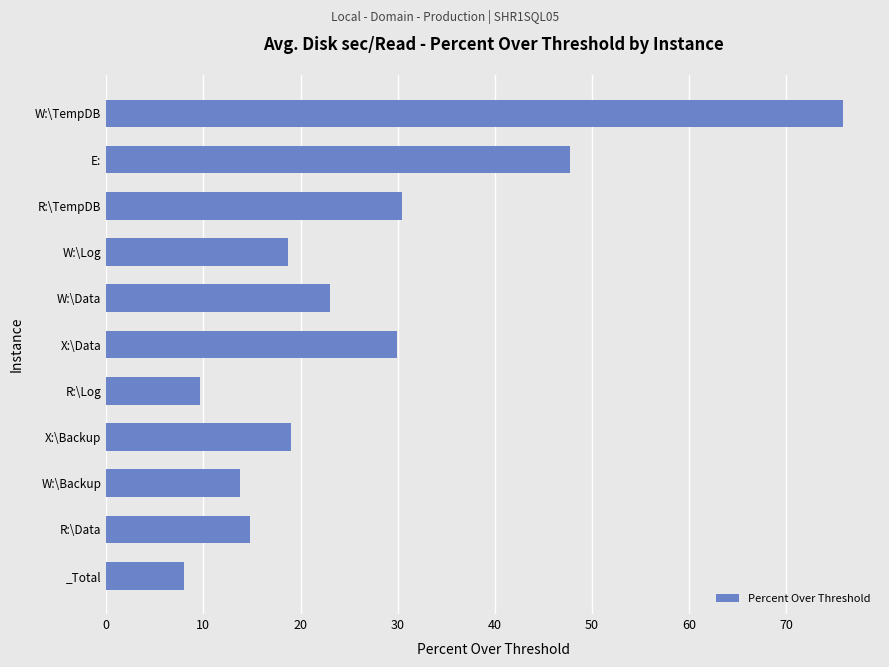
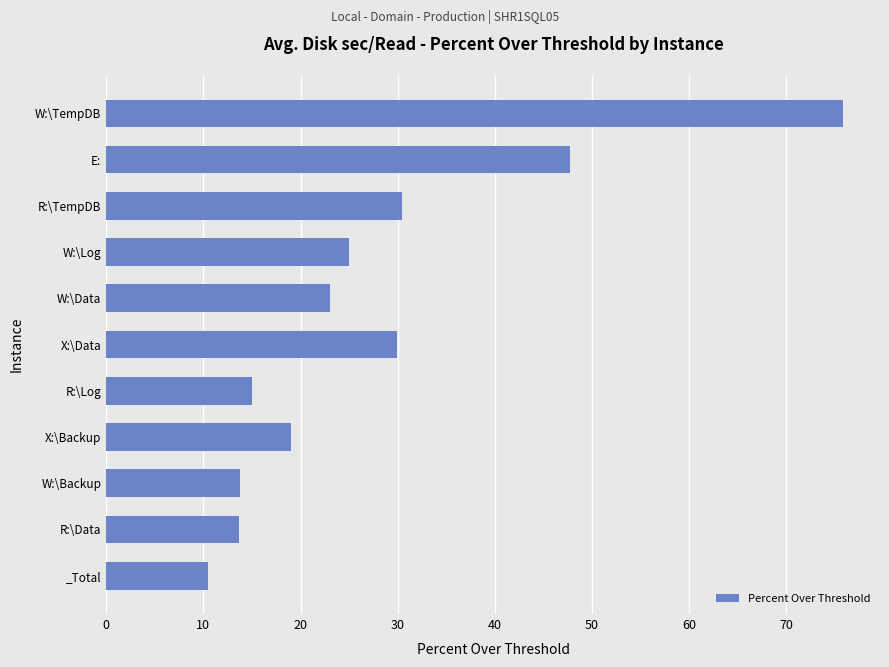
  {
    "W:\\TempDB": 76,
    "E:": 48,
    "R:\\TempDB": 30,
-   "W:\\Log": 19,
+   "W:\\Log": 25,
    "W:\\Data": 23,
    "X:\\Data": 30,
-   "R:\\Log": 10,
+   "R:\\Log": 15,
    "X:\\Backup": 19,
    "W:\\Backup": 14,
-   "R:\\Data": 15,
-   "_Total": 8
+   "R:\\Data": 14,
+   "_Total": 10
  }
